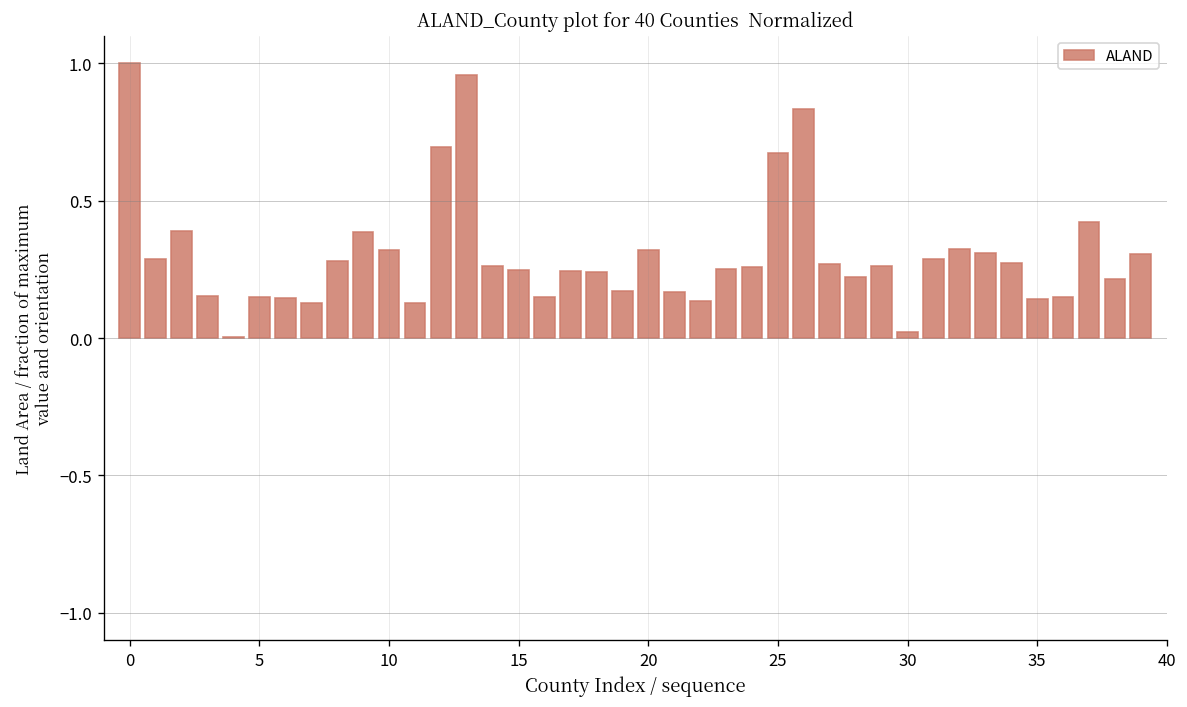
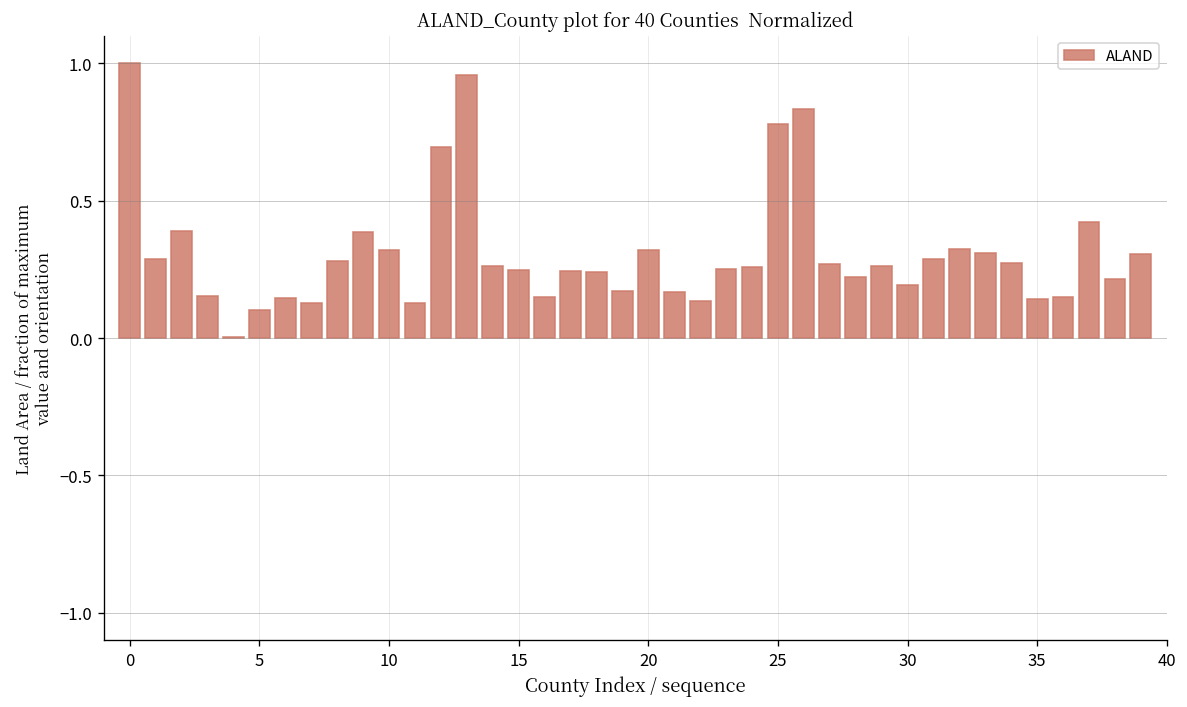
  {
    "0": 1.00,
-   "5": 0.15,
+   "5": 0.10,
    "10": 0.32,
    "15": 0.25,
    "20": 0.32,
-   "25": 0.67,
-   "30": 0.02,
+   "25": 0.78,
+   "30": 0.19,
    "35": 0.14
  }
